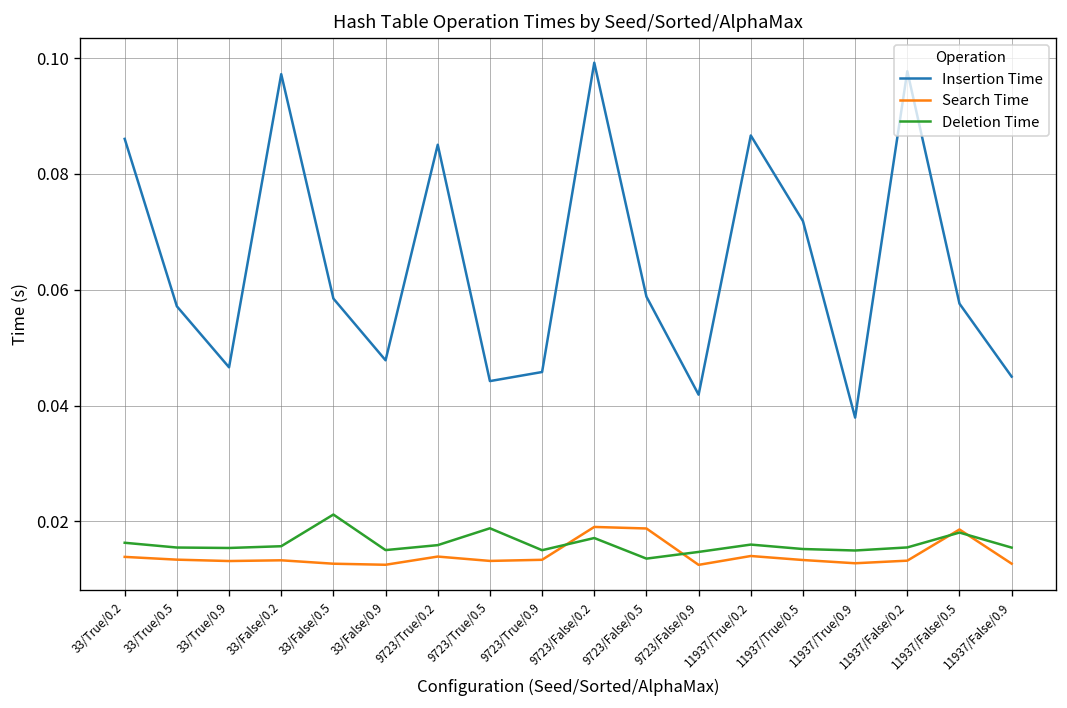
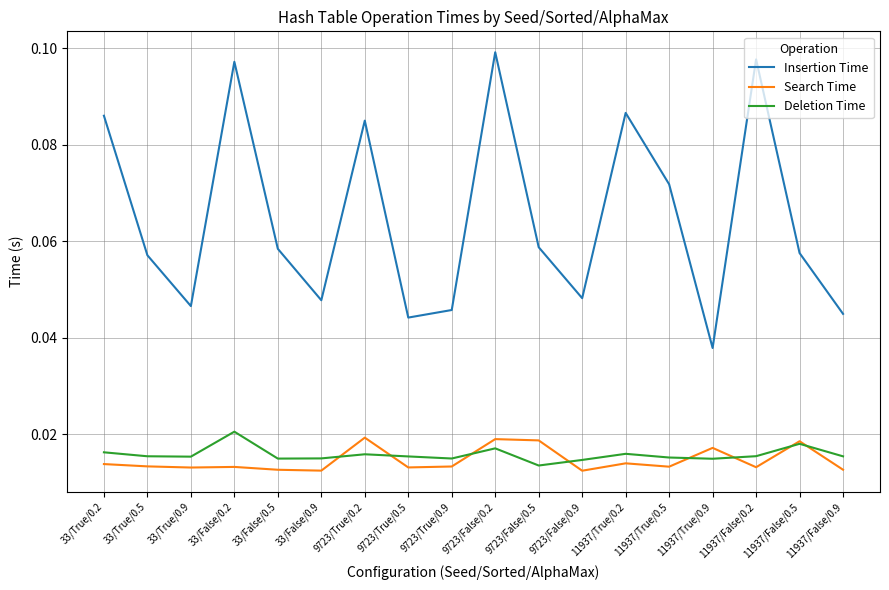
  {
    "Insertion Time": {
      "33/True/0.2": 0.086,
      "33/True/0.5": 0.057,
      "33/True/0.9": 0.047,
      "33/False/0.2": 0.097,
      "33/False/0.5": 0.058,
      "33/False/0.9": 0.048,
      "9723/True/0.2": 0.085,
      "9723/True/0.5": 0.044,
      "9723/True/0.9": 0.046,
      "9723/False/0.2": 0.099,
      "9723/False/0.5": 0.059,
-     "9723/False/0.9": 0.042,
+     "9723/False/0.9": 0.048,
      "11937/True/0.2": 0.087,
      "11937/True/0.5": 0.072,
      "11937/True/0.9": 0.038,
      "11937/False/0.5": 0.058,
      "11937/False/0.9": 0.045
    },
    "Search Time": {
      "33/True/0.2": 0.014,
      "33/True/0.5": 0.013,
      "33/True/0.9": 0.013,
      "33/False/0.2": 0.013,
      "33/False/0.5": 0.013,
      "33/False/0.9": 0.013,
-     "9723/True/0.2": 0.014,
+     "9723/True/0.2": 0.019,
      "9723/True/0.5": 0.013,
      "9723/True/0.9": 0.013,
      "9723/False/0.2": 0.019,
      "9723/False/0.5": 0.019,
      "9723/False/0.9": 0.012,
      "11937/True/0.2": 0.014,
      "11937/True/0.5": 0.013,
-     "11937/True/0.9": 0.013,
+     "11937/True/0.9": 0.017,
      "11937/False/0.2": 0.013,
      "11937/False/0.5": 0.019,
      "11937/False/0.9": 0.013
    },
    "Deletion Time": {
      "33/True/0.2": 0.016,
      "33/True/0.5": 0.015,
      "33/True/0.9": 0.015,
-     "33/False/0.2": 0.016,
-     "33/False/0.5": 0.021,
+     "33/False/0.2": 0.021,
+     "33/False/0.5": 0.015,
      "33/False/0.9": 0.015,
      "9723/True/0.2": 0.016,
-     "9723/True/0.5": 0.019,
+     "9723/True/0.5": 0.015,
      "9723/True/0.9": 0.015,
      "9723/False/0.2": 0.017,
      "9723/False/0.5": 0.014,
      "9723/False/0.9": 0.015,
      "11937/True/0.2": 0.016,
      "11937/True/0.5": 0.015,
      "11937/True/0.9": 0.015,
      "11937/False/0.2": 0.016,
      "11937/False/0.5": 0.018,
      "11937/False/0.9": 0.015
    }
  }
